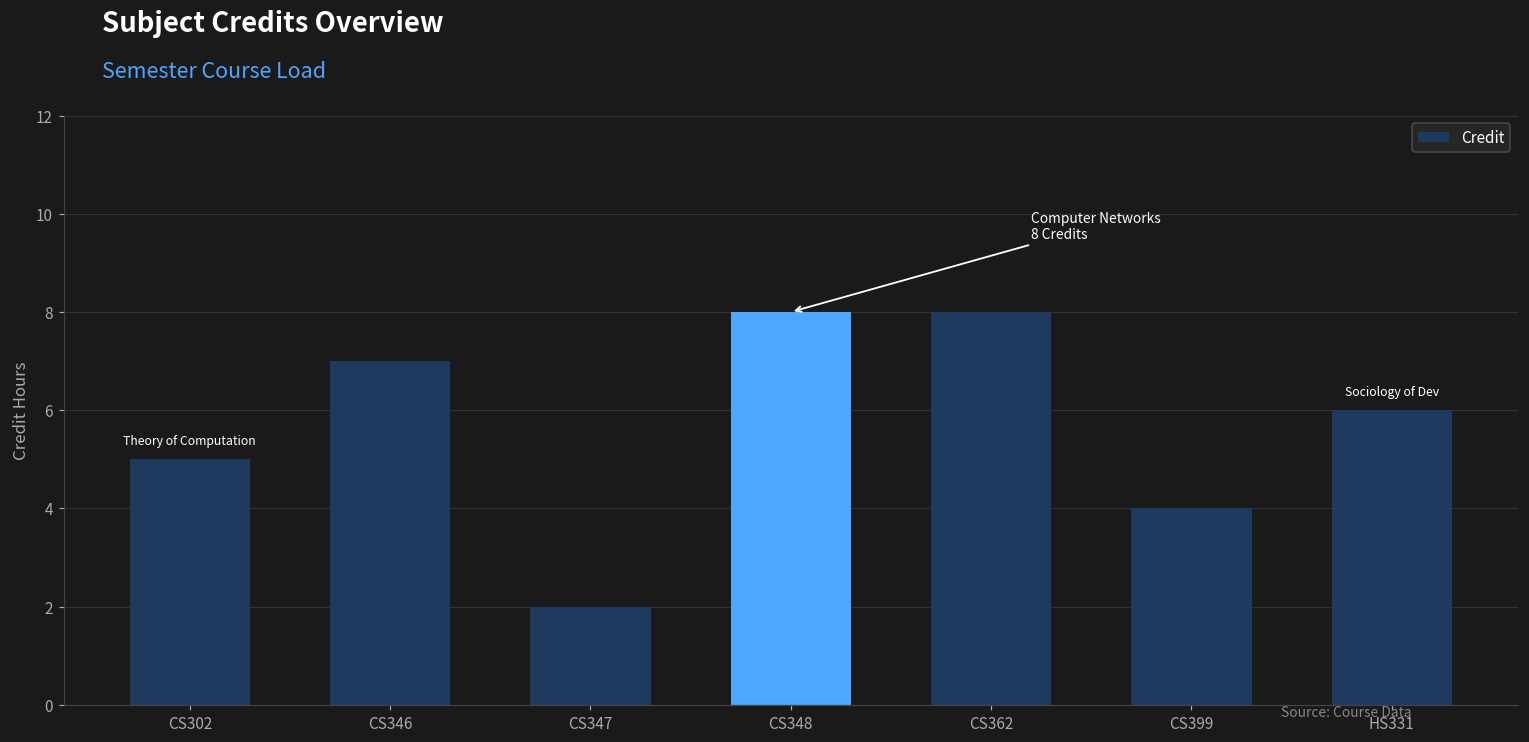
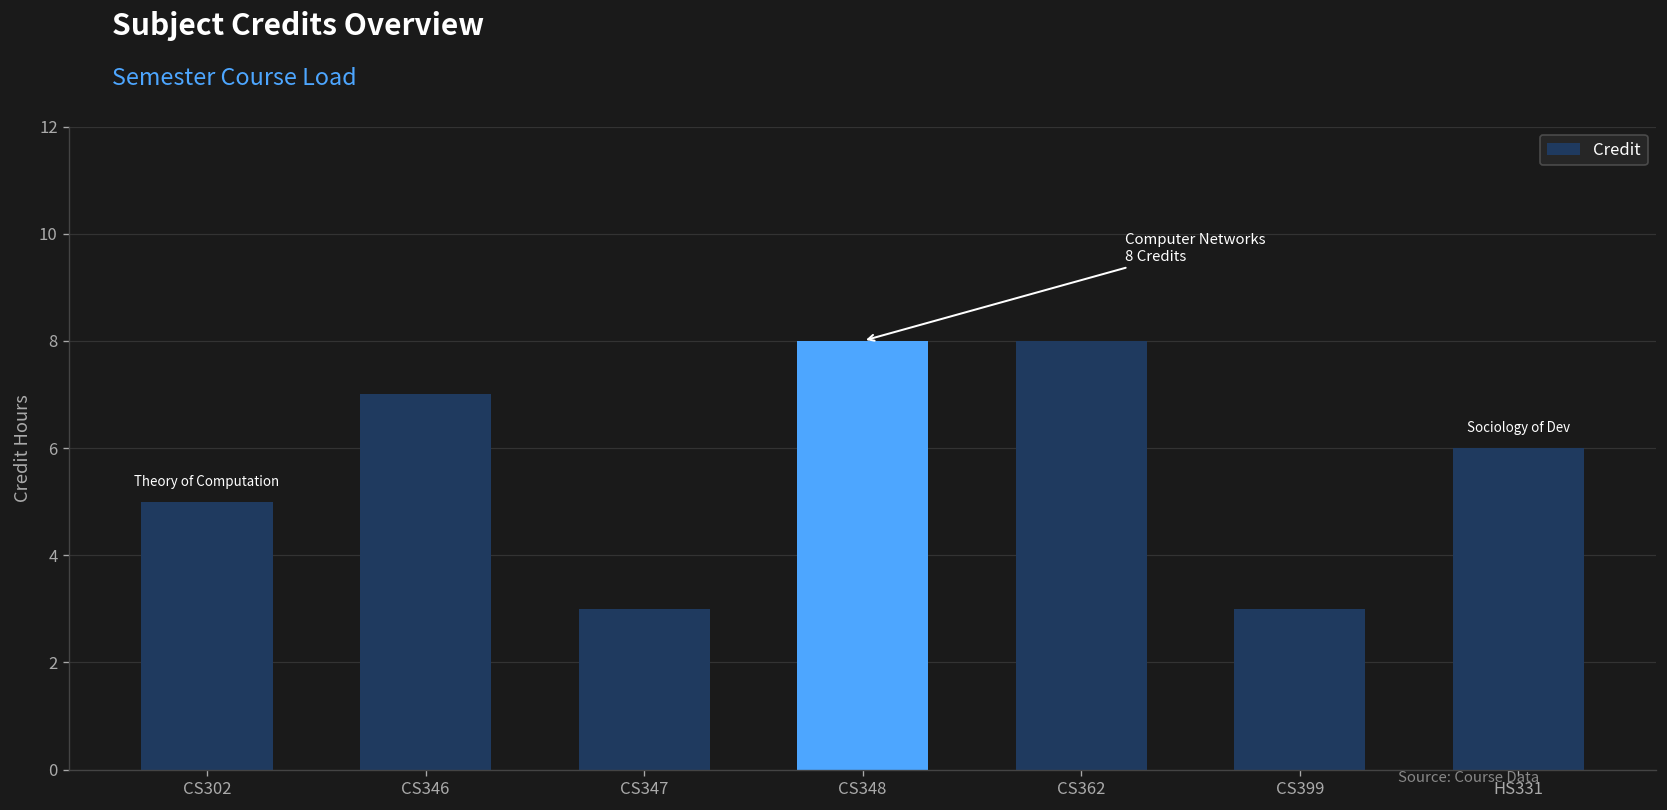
  {
    "CS302": 5,
    "CS346": 7,
-   "CS347": 2,
+   "CS347": 3,
    "CS348": 8,
-   "CS399": 4,
+   "CS399": 3,
    "HS331": 6
  }
